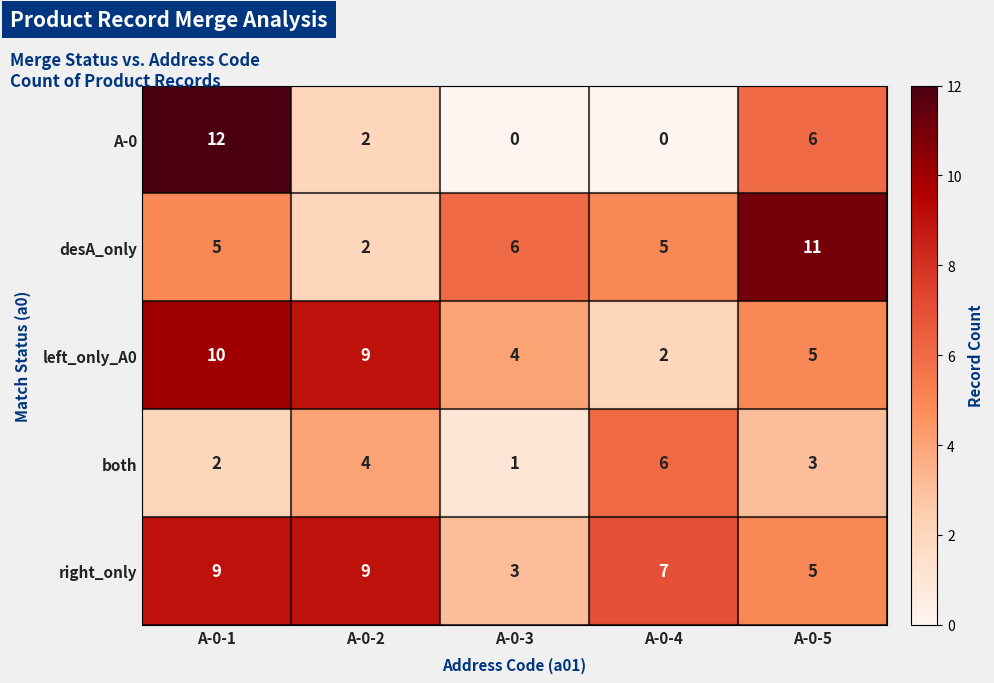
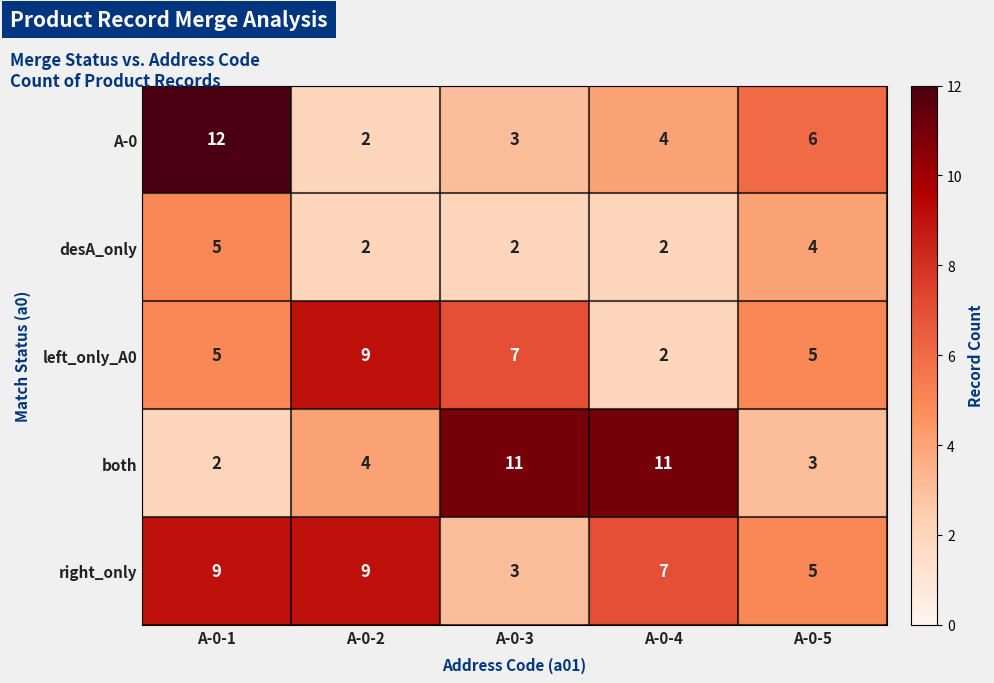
  {
    "A-0": {
      "A-0-1": 12,
      "A-0-2": 2,
-     "A-0-3": 0,
-     "A-0-4": 0,
+     "A-0-3": 3,
+     "A-0-4": 4,
      "A-0-5": 6
    },
    "desA_only": {
      "A-0-1": 5,
      "A-0-2": 2,
-     "A-0-3": 6,
-     "A-0-4": 5,
-     "A-0-5": 11
+     "A-0-3": 2,
+     "A-0-4": 2,
+     "A-0-5": 4
    },
    "left_only_A0": {
-     "A-0-1": 10,
+     "A-0-1": 5,
      "A-0-2": 9,
-     "A-0-3": 4,
+     "A-0-3": 7,
      "A-0-4": 2,
      "A-0-5": 5
    },
    "both": {
      "A-0-1": 2,
      "A-0-2": 4,
-     "A-0-3": 1,
-     "A-0-4": 6,
+     "A-0-3": 11,
+     "A-0-4": 11,
      "A-0-5": 3
    },
    "right_only": {
      "A-0-1": 9,
      "A-0-2": 9,
      "A-0-3": 3,
      "A-0-4": 7,
      "A-0-5": 5
    }
  }
